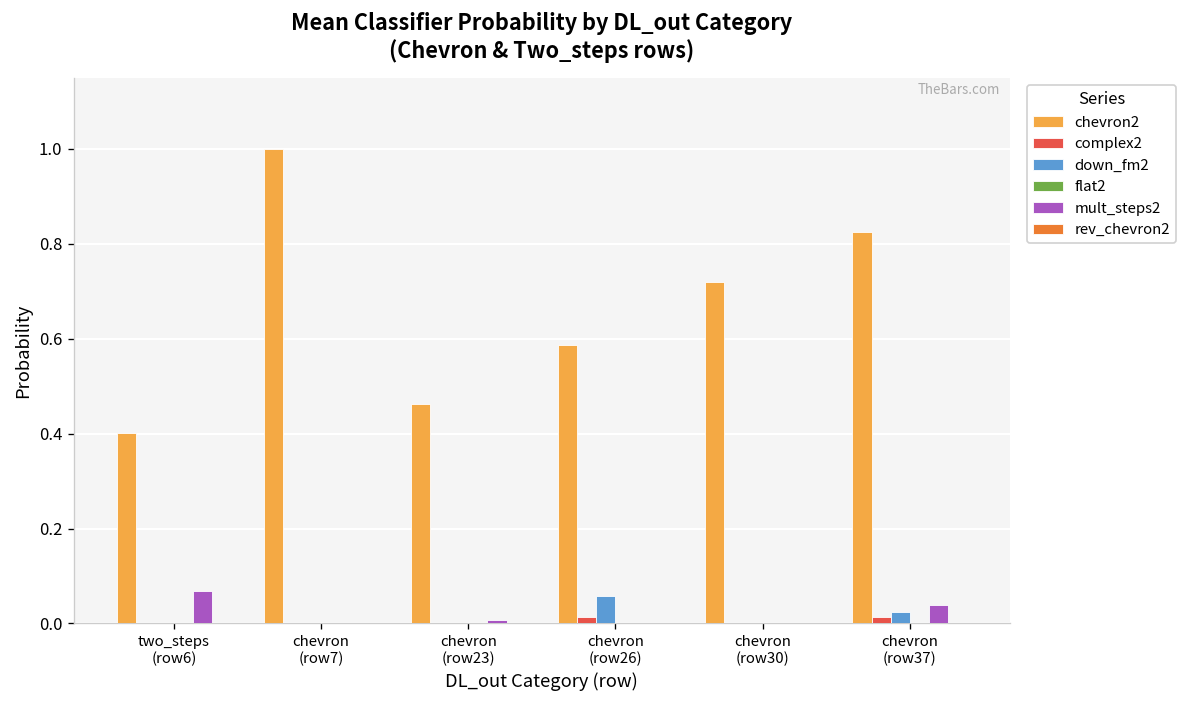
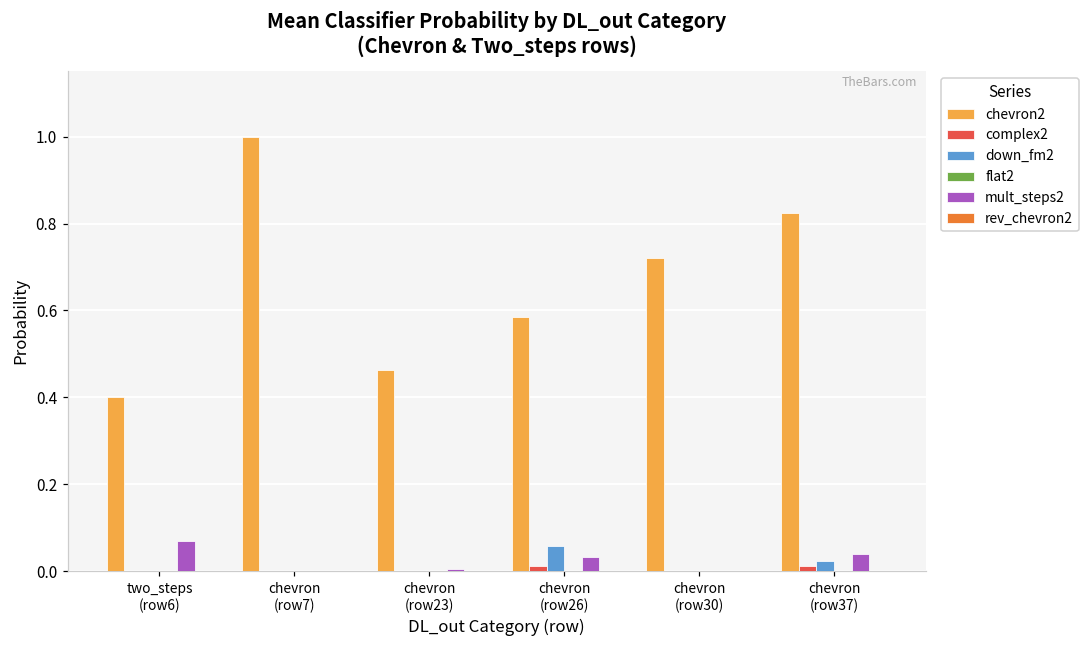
  {
    "down_fm2": {
      "chevron (row26)": 0.06,
      "chevron (row37)": 0.02
    },
    "mult_steps2": {
      "two_steps (row6)": 0.07,
      "chevron (row23)": 0.01,
-     "chevron (row26)": 0.00,
+     "chevron (row26)": 0.03,
      "chevron (row37)": 0.04
    }
  }
